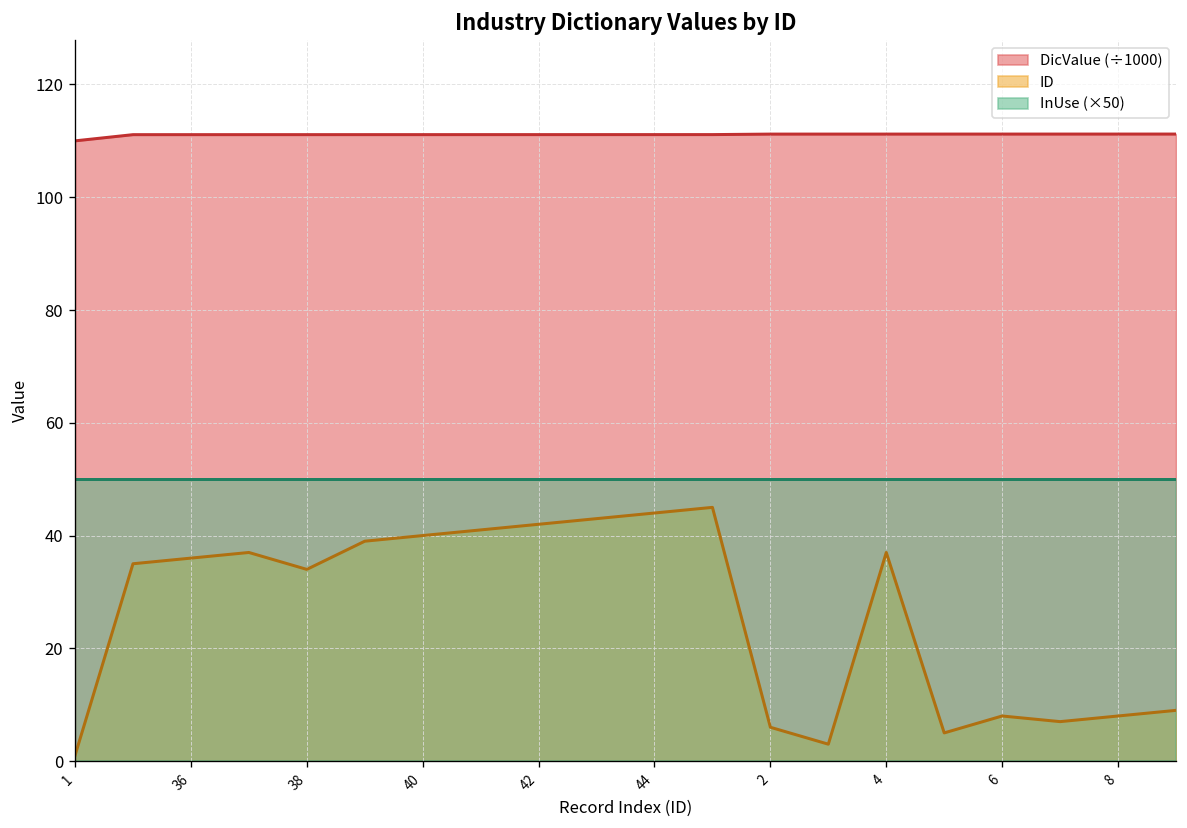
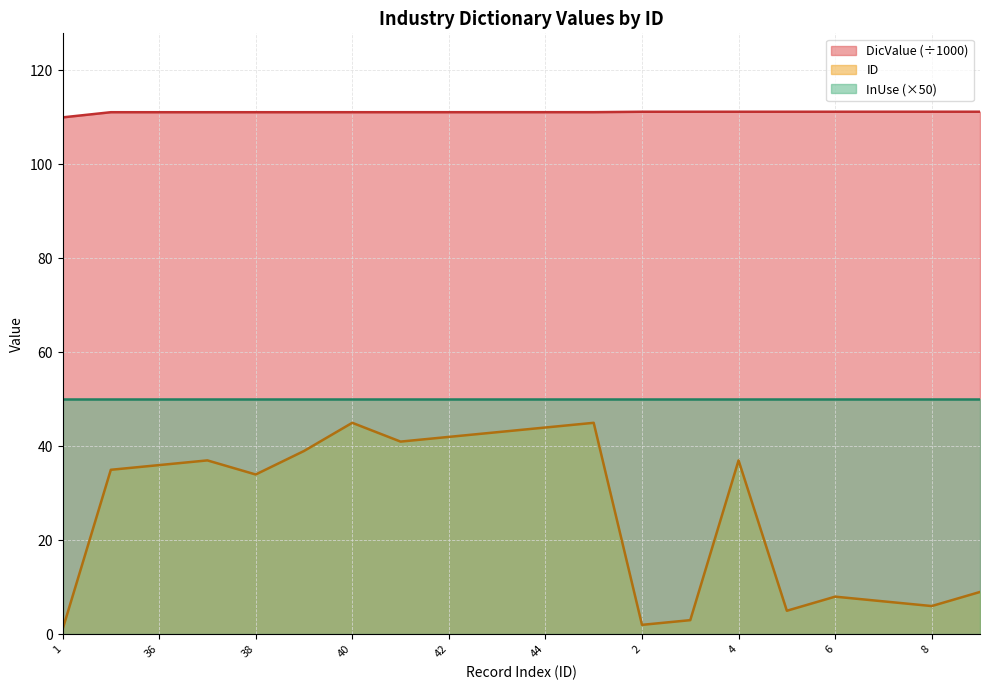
  {
    "DicValue (÷1000)": {
      "1": 110,
      "36": 111,
      "38": 111,
      "40": 111,
      "42": 111,
      "44": 111,
      "2": 111,
      "4": 111,
      "6": 111,
      "8": 111
    },
    "ID": {
      "1": 1,
      "36": 36,
      "38": 34,
-     "40": 40,
+     "40": 45,
      "42": 42,
      "44": 44,
-     "2": 6,
+     "2": 2,
      "4": 37,
      "6": 8,
-     "8": 8
+     "8": 6
    },
    "InUse (×50)": {
      "1": 50,
      "36": 50,
      "38": 50,
      "40": 50,
      "42": 50,
      "44": 50,
      "2": 50,
      "4": 50,
      "6": 50,
      "8": 50
    }
  }
